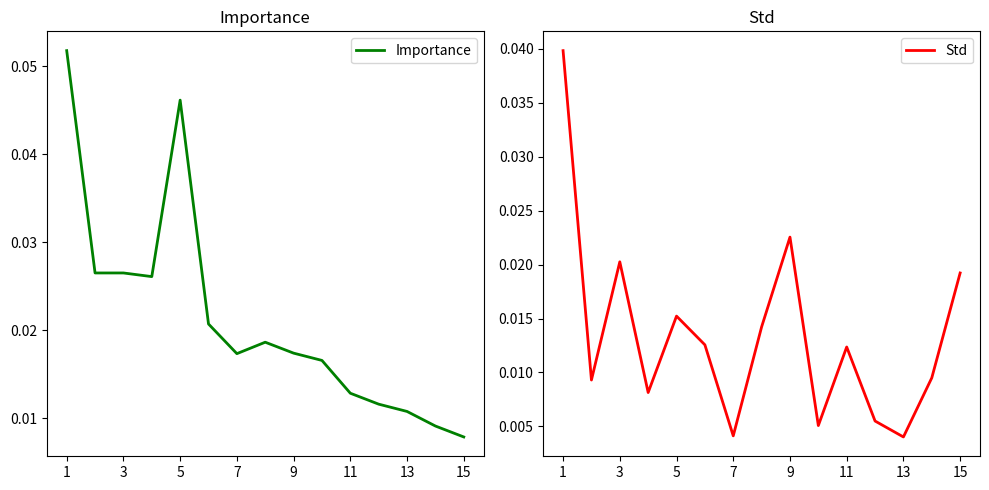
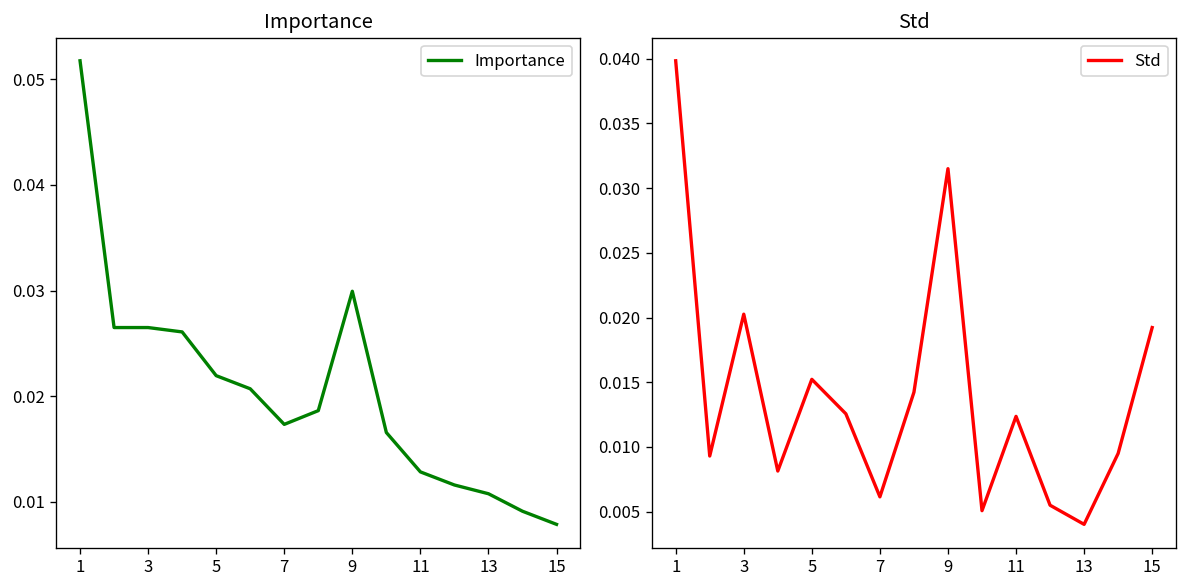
  {
    "Importance": {
      "1": 0.052,
      "3": 0.027,
-     "5": 0.046,
+     "5": 0.022,
      "7": 0.017,
-     "9": 0.017,
+     "9": 0.030,
      "11": 0.013,
      "13": 0.011,
      "15": 0.008
    },
    "Std": {
      "1": 0.0398,
      "3": 0.0203,
      "5": 0.0152,
-     "7": 0.0041,
-     "9": 0.0226,
+     "7": 0.0061,
+     "9": 0.0315,
      "11": 0.0124,
      "13": 0.0040,
      "15": 0.0192
    }
  }
